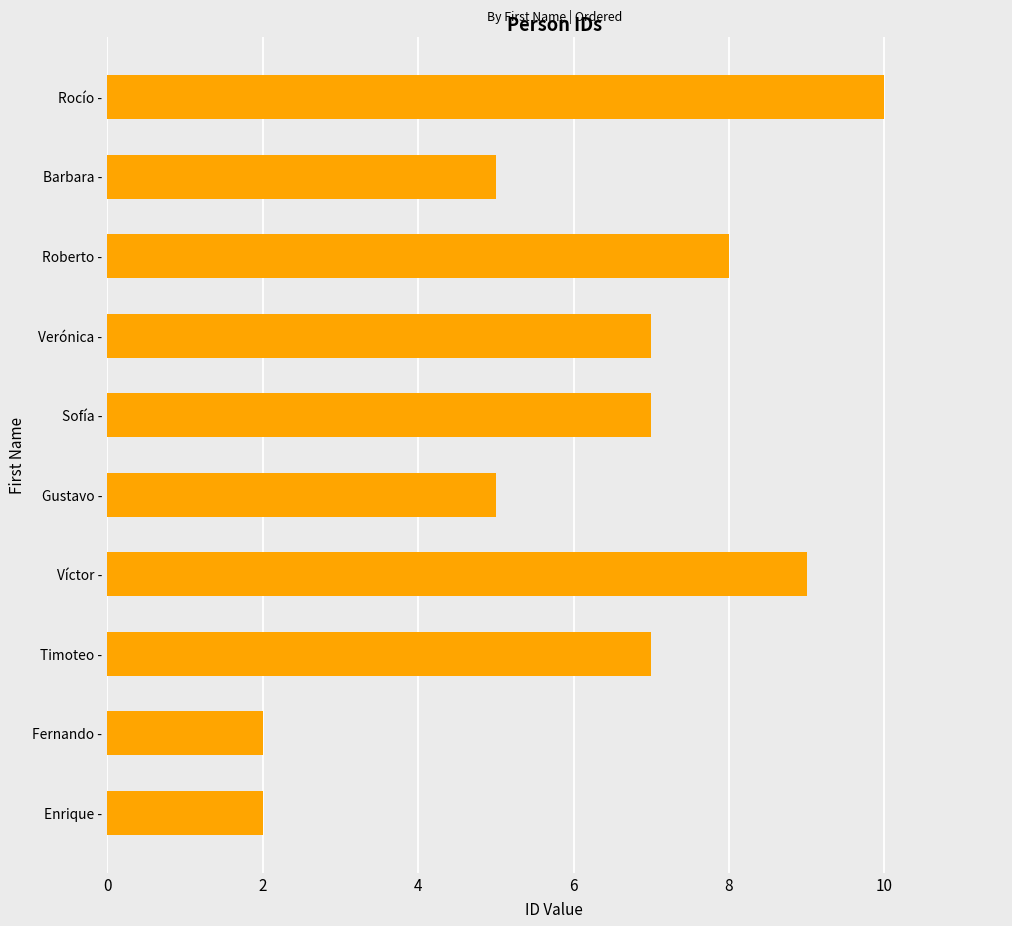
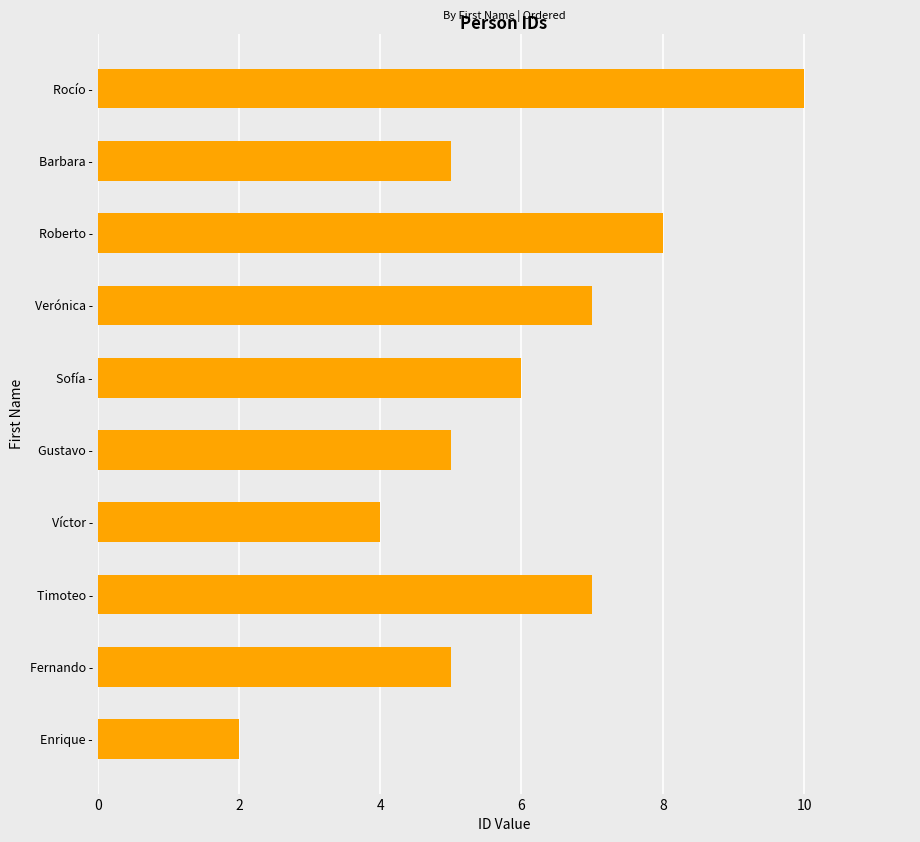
  {
    "Rocío -": 10,
    "Barbara -": 5,
    "Roberto -": 8,
    "Verónica -": 7,
-   "Sofía -": 7,
+   "Sofía -": 6,
    "Gustavo -": 5,
-   "Víctor -": 9,
+   "Víctor -": 4,
    "Timoteo -": 7,
-   "Fernando -": 2,
+   "Fernando -": 5,
    "Enrique -": 2
  }
